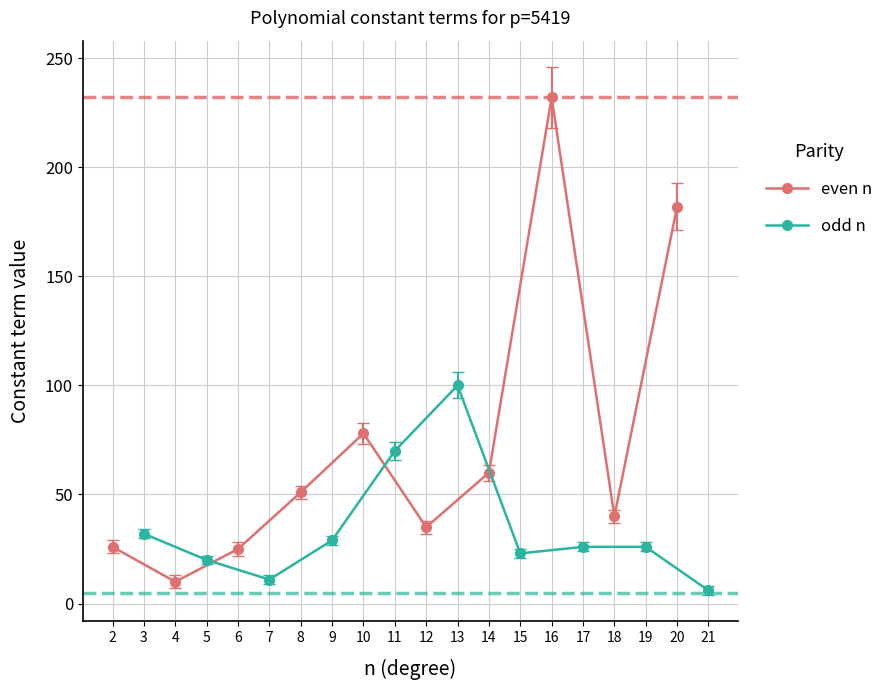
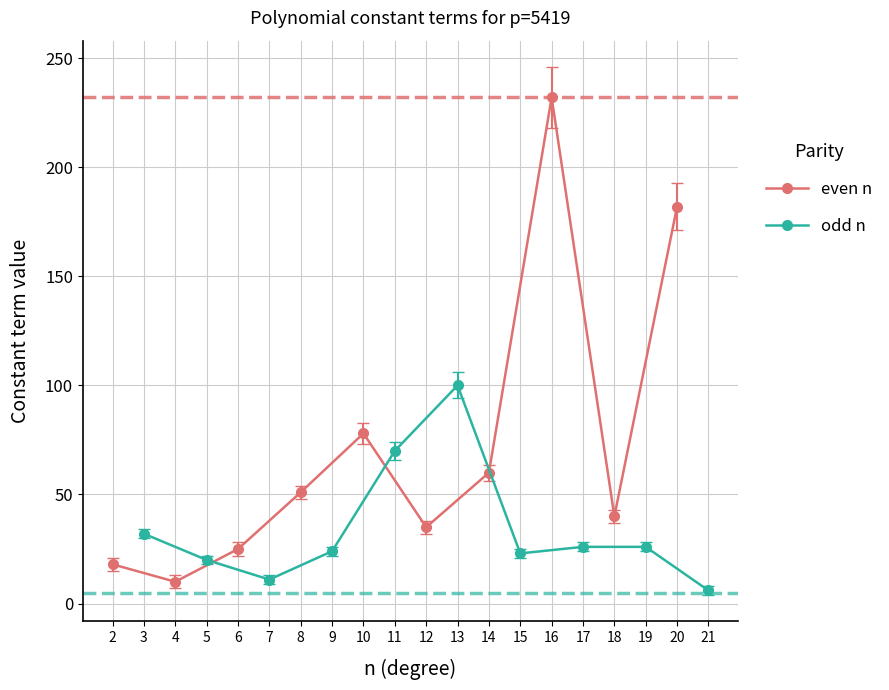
  {
    "even n": {
-     "2": 26,
+     "2": 18,
      "4": 10,
      "6": 25,
      "8": 51,
      "10": 78,
      "12": 35,
      "14": 60,
      "16": 232,
      "18": 40,
      "20": 182
    },
    "odd n": {
      "3": 32,
      "5": 20,
      "7": 11,
-     "9": 29,
+     "9": 24,
      "11": 70,
      "13": 100,
      "15": 23,
      "17": 26,
      "19": 26,
      "21": 6
    }
  }
